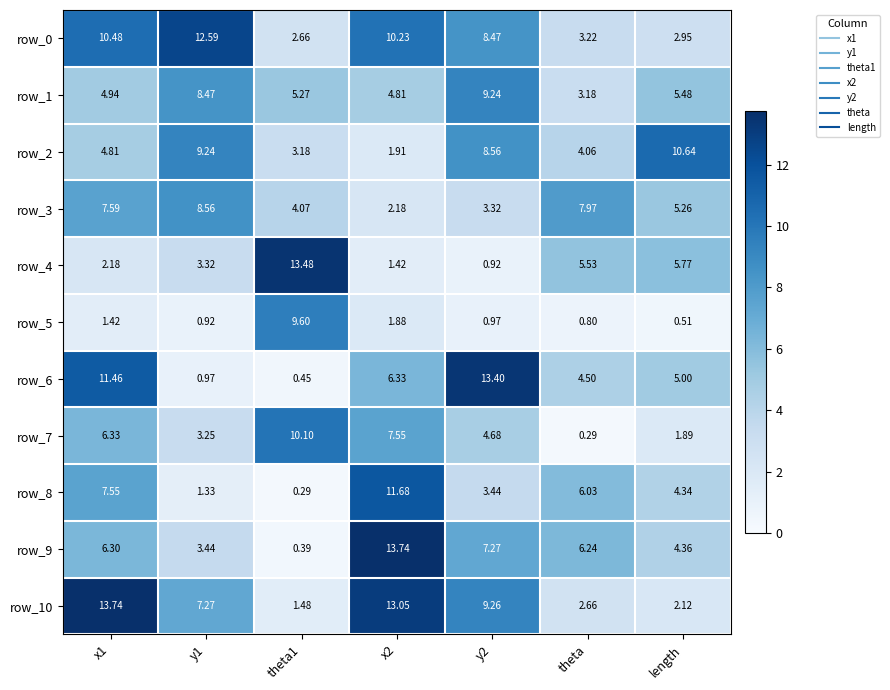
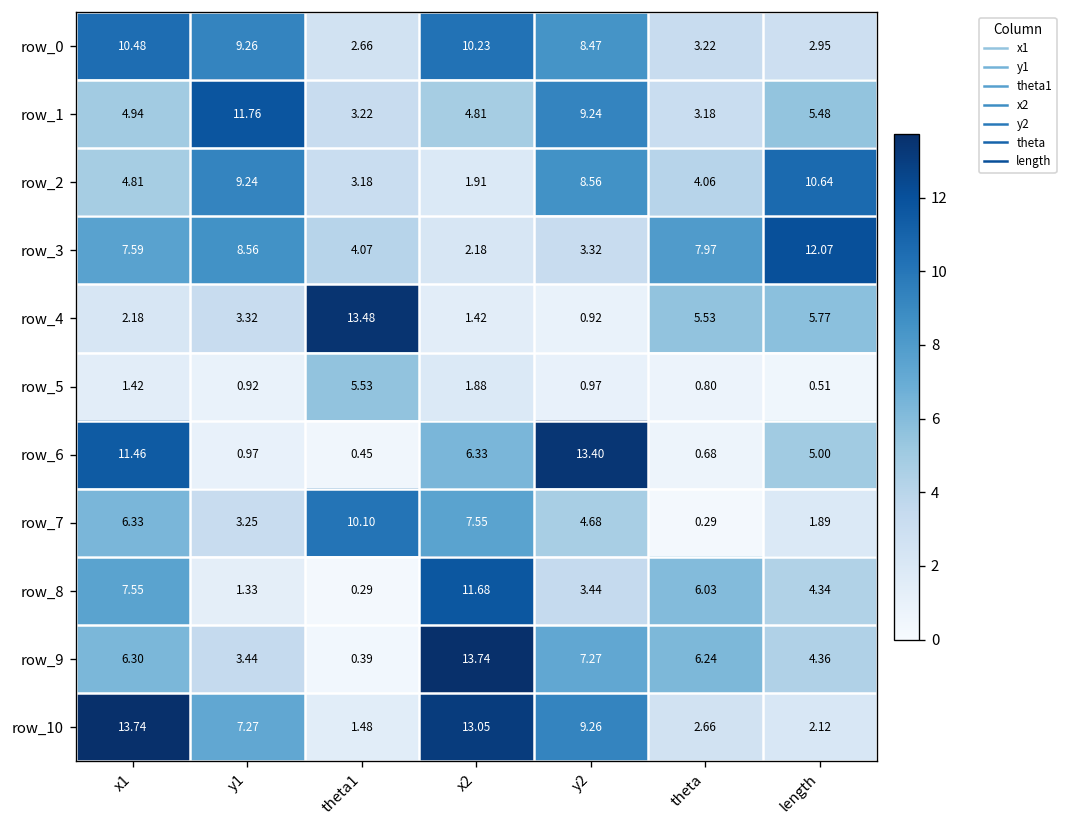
  {
    "row_0": {
      "x1": 10.48,
-     "y1": 12.59,
+     "y1": 9.26,
      "theta1": 2.66,
      "x2": 10.23,
      "y2": 8.47,
      "theta": 3.22,
      "length": 2.95
    },
    "row_1": {
      "x1": 4.94,
-     "y1": 8.47,
-     "theta1": 5.27,
+     "y1": 11.76,
+     "theta1": 3.22,
      "x2": 4.81,
      "y2": 9.24,
      "theta": 3.18,
      "length": 5.48
    },
    "row_2": {
      "x1": 4.81,
      "y1": 9.24,
      "theta1": 3.18,
      "x2": 1.91,
      "y2": 8.56,
      "theta": 4.06,
      "length": 10.64
    },
    "row_3": {
      "x1": 7.59,
      "y1": 8.56,
      "theta1": 4.07,
      "x2": 2.18,
      "y2": 3.32,
      "theta": 7.97,
-     "length": 5.26
+     "length": 12.07
    },
    "row_4": {
      "x1": 2.18,
      "y1": 3.32,
      "theta1": 13.48,
      "x2": 1.42,
      "y2": 0.92,
      "theta": 5.53,
      "length": 5.77
    },
    "row_5": {
      "x1": 1.42,
      "y1": 0.92,
-     "theta1": 9.60,
+     "theta1": 5.53,
      "x2": 1.88,
      "y2": 0.97,
      "theta": 0.80,
      "length": 0.51
    },
    "row_6": {
      "x1": 11.46,
      "y1": 0.97,
      "theta1": 0.45,
      "x2": 6.33,
      "y2": 13.40,
-     "theta": 4.50,
+     "theta": 0.68,
      "length": 5.00
    },
    "row_7": {
      "x1": 6.33,
      "y1": 3.25,
      "theta1": 10.10,
      "x2": 7.55,
      "y2": 4.68,
      "theta": 0.29,
      "length": 1.89
    },
    "row_8": {
      "x1": 7.55,
      "y1": 1.33,
      "theta1": 0.29,
      "x2": 11.68,
      "y2": 3.44,
      "theta": 6.03,
      "length": 4.34
    },
    "row_9": {
      "x1": 6.30,
      "y1": 3.44,
      "theta1": 0.39,
      "x2": 13.74,
      "y2": 7.27,
      "theta": 6.24,
      "length": 4.36
    },
    "row_10": {
      "x1": 13.74,
      "y1": 7.27,
      "theta1": 1.48,
      "x2": 13.05,
      "y2": 9.26,
      "theta": 2.66,
      "length": 2.12
    }
  }
